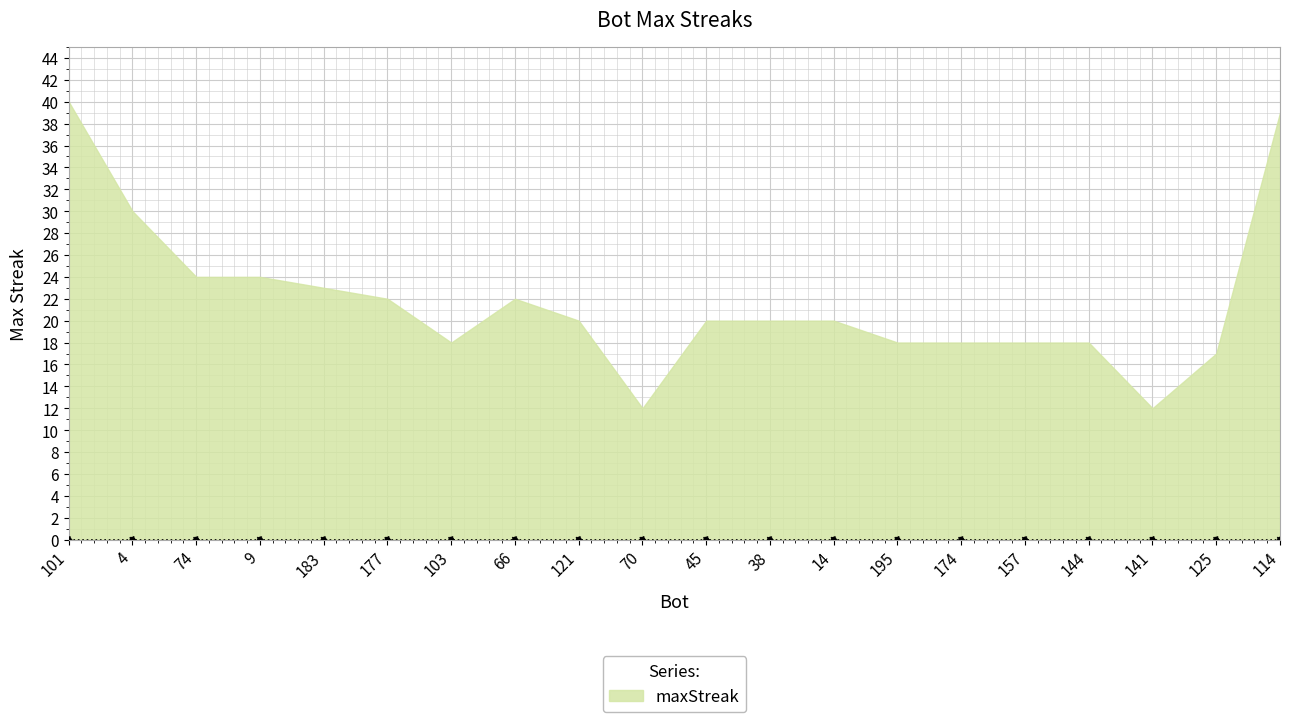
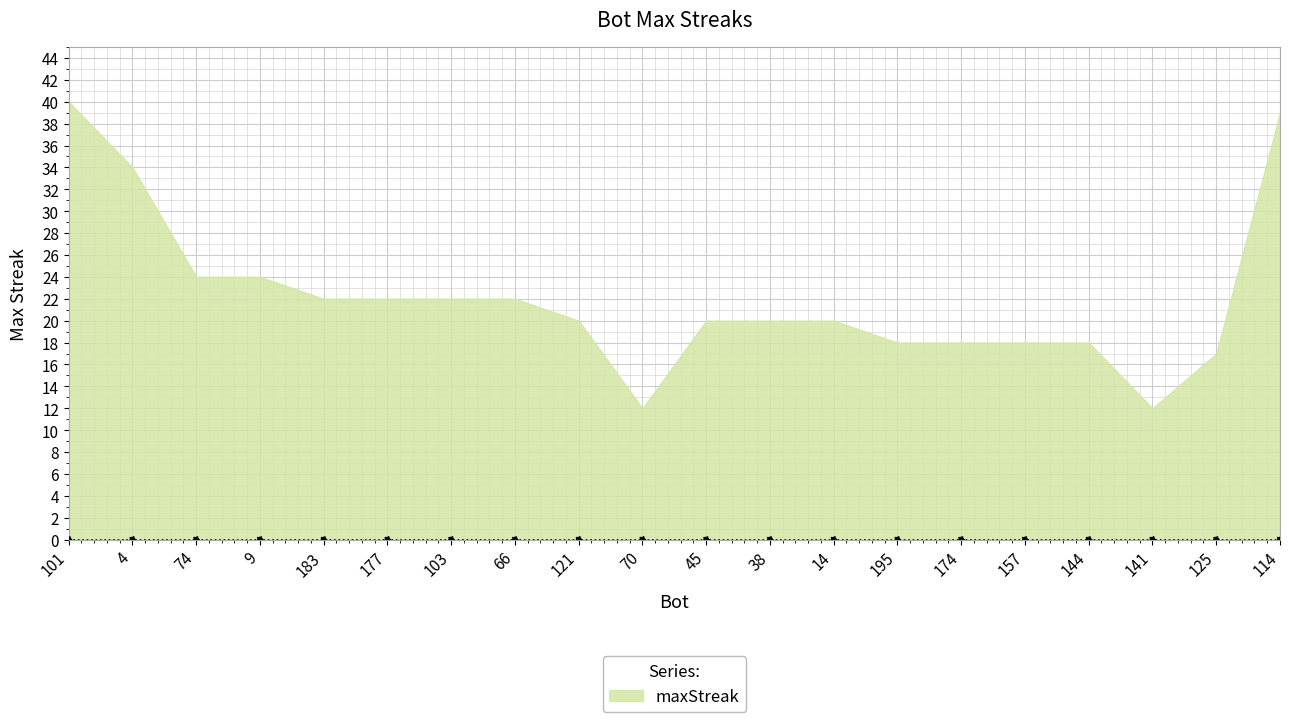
  {
    "maxStreak": {
      "101": 40,
-     "4": 30,
+     "4": 34,
      "74": 24,
      "9": 24,
-     "183": 23,
+     "183": 22,
      "177": 22,
-     "103": 18,
+     "103": 22,
      "66": 22,
      "121": 20,
      "70": 12,
      "45": 20,
      "38": 20,
      "14": 20,
      "195": 18,
      "174": 18,
      "157": 18,
      "144": 18,
      "141": 12,
      "125": 17,
      "114": 39
    }
  }
